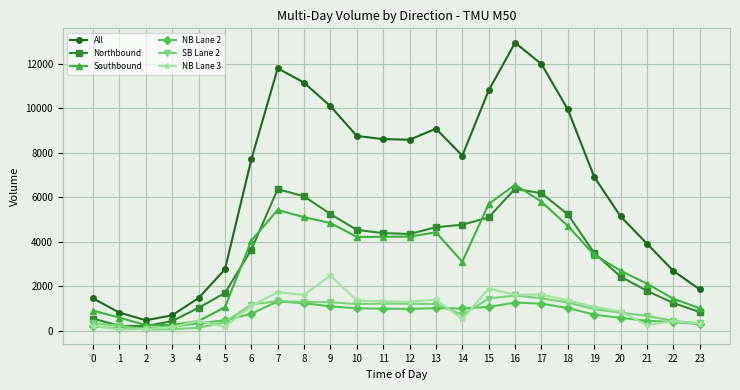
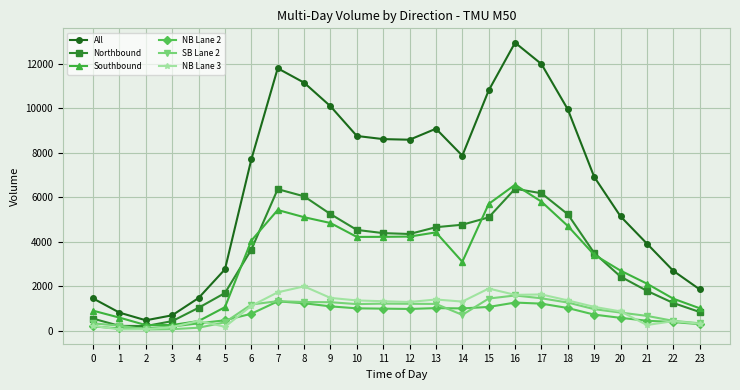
  {
    "NB Lane 3": {
      "5": 200,
      "7": 1700,
-     "8": 1600,
-     "9": 2500,
+     "8": 2000,
+     "9": 1500,
      "10": 1400,
      "13": 1400,
-     "14": 500,
+     "14": 1300,
      "15": 1900,
      "17": 1600,
      "21": 300
    }
  }
